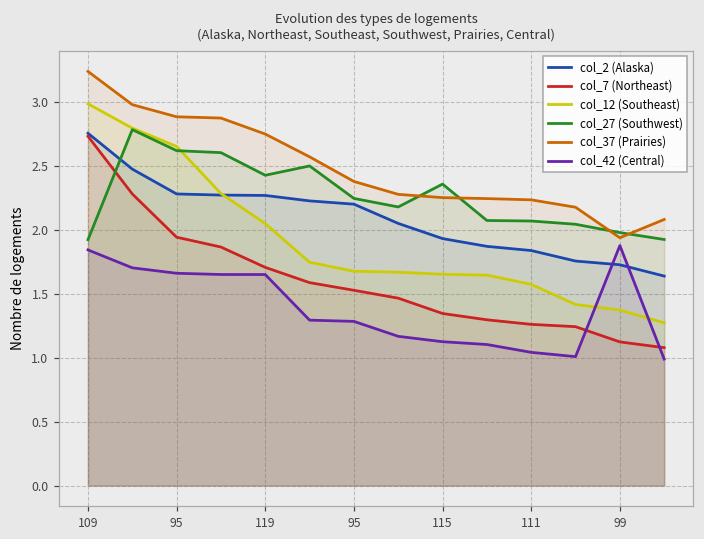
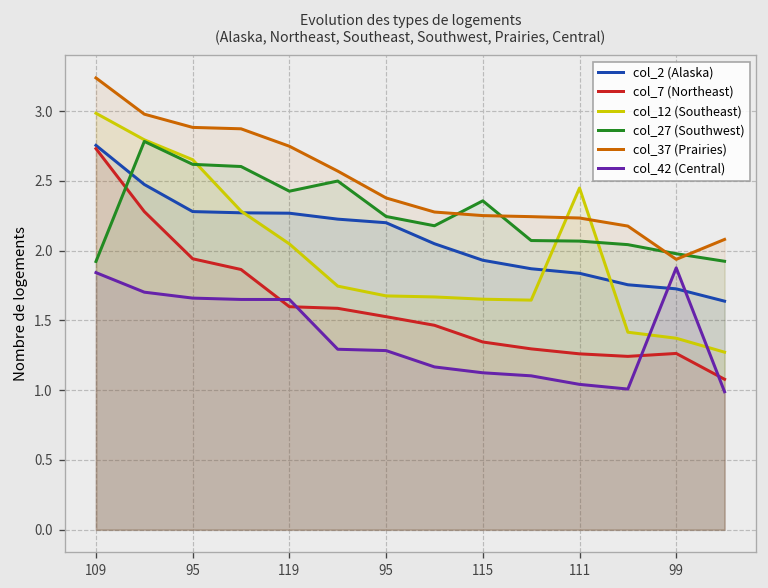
  {
    "col_2 (Alaska)": {
      "109": 2.76,
      "119": 2.27,
      "115": 1.93,
      "111": 1.84,
      "99": 1.73
    },
    "col_7 (Northeast)": {
      "109": 2.73,
-     "119": 1.71,
+     "119": 1.60,
      "115": 1.35,
      "111": 1.26,
-     "99": 1.12
+     "99": 1.26
    },
    "col_12 (Southeast)": {
      "109": 2.99,
      "119": 2.05,
      "115": 1.65,
-     "111": 1.57,
+     "111": 2.45,
      "99": 1.37
    },
    "col_27 (Southwest)": {
      "109": 1.92,
      "119": 2.43,
      "115": 2.36,
      "111": 2.07,
      "99": 1.98
    },
    "col_37 (Prairies)": {
      "109": 3.24,
      "119": 2.75,
      "115": 2.25,
      "111": 2.23,
      "99": 1.94
    },
    "col_42 (Central)": {
      "109": 1.84,
      "119": 1.65,
      "115": 1.13,
      "111": 1.04,
      "99": 1.88
    }
  }
